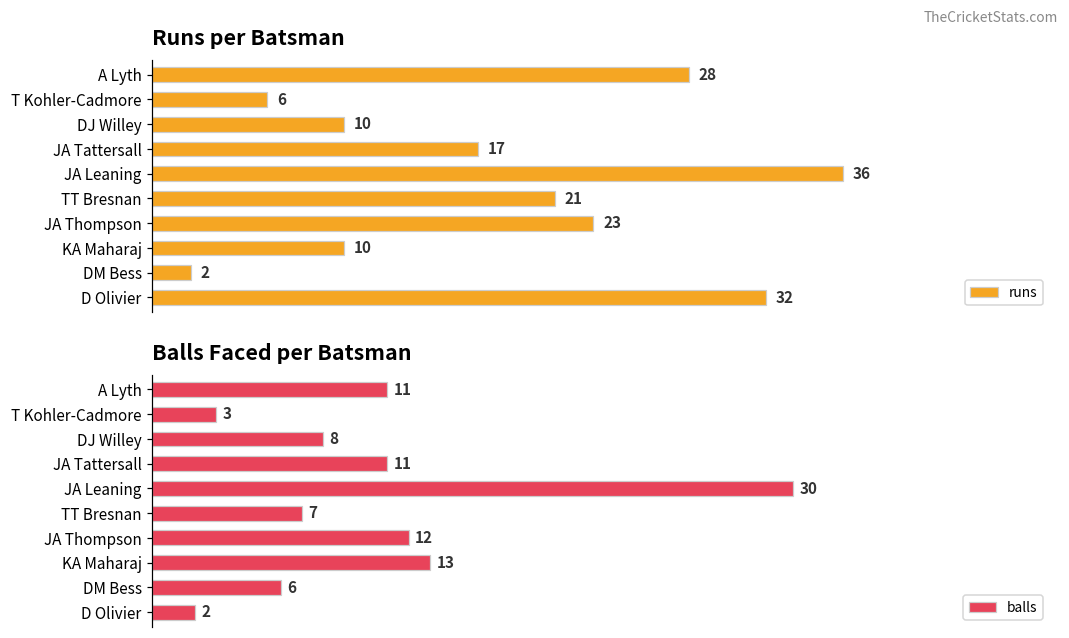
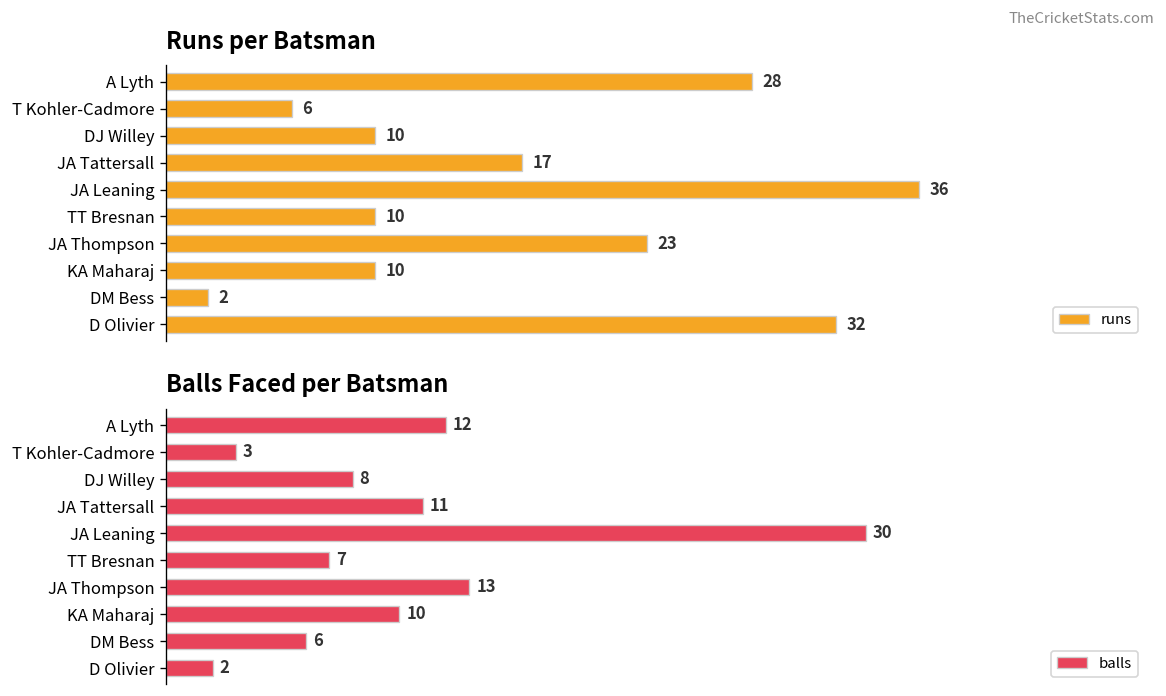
  {
    "Runs per Batsman": {
      "A Lyth": 28,
      "T Kohler-Cadmore": 6,
      "DJ Willey": 10,
      "JA Tattersall": 17,
      "JA Leaning": 36,
-     "TT Bresnan": 21,
+     "TT Bresnan": 10,
      "JA Thompson": 23,
      "KA Maharaj": 10,
      "DM Bess": 2,
      "D Olivier": 32
    },
    "Balls Faced per Batsman": {
-     "A Lyth": 11,
+     "A Lyth": 12,
      "T Kohler-Cadmore": 3,
      "DJ Willey": 8,
      "JA Tattersall": 11,
      "JA Leaning": 30,
      "TT Bresnan": 7,
-     "JA Thompson": 12,
-     "KA Maharaj": 13,
+     "JA Thompson": 13,
+     "KA Maharaj": 10,
      "DM Bess": 6,
      "D Olivier": 2
    }
  }
